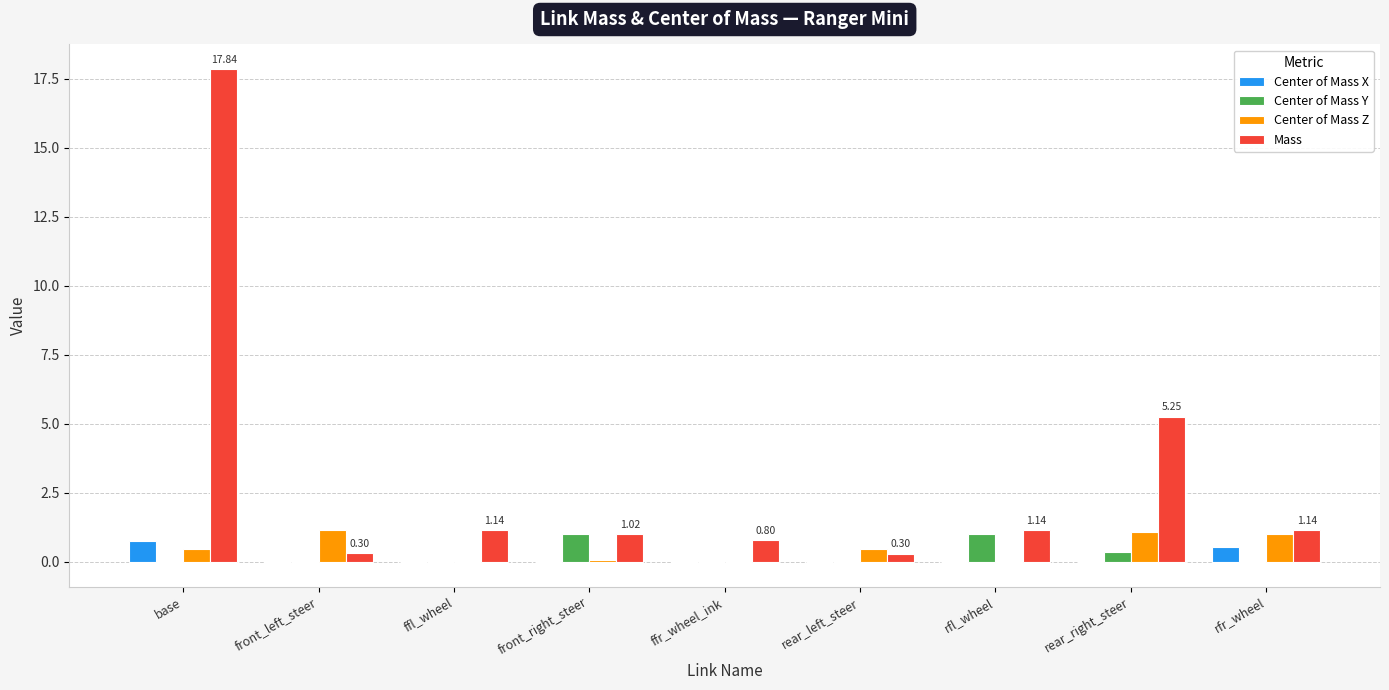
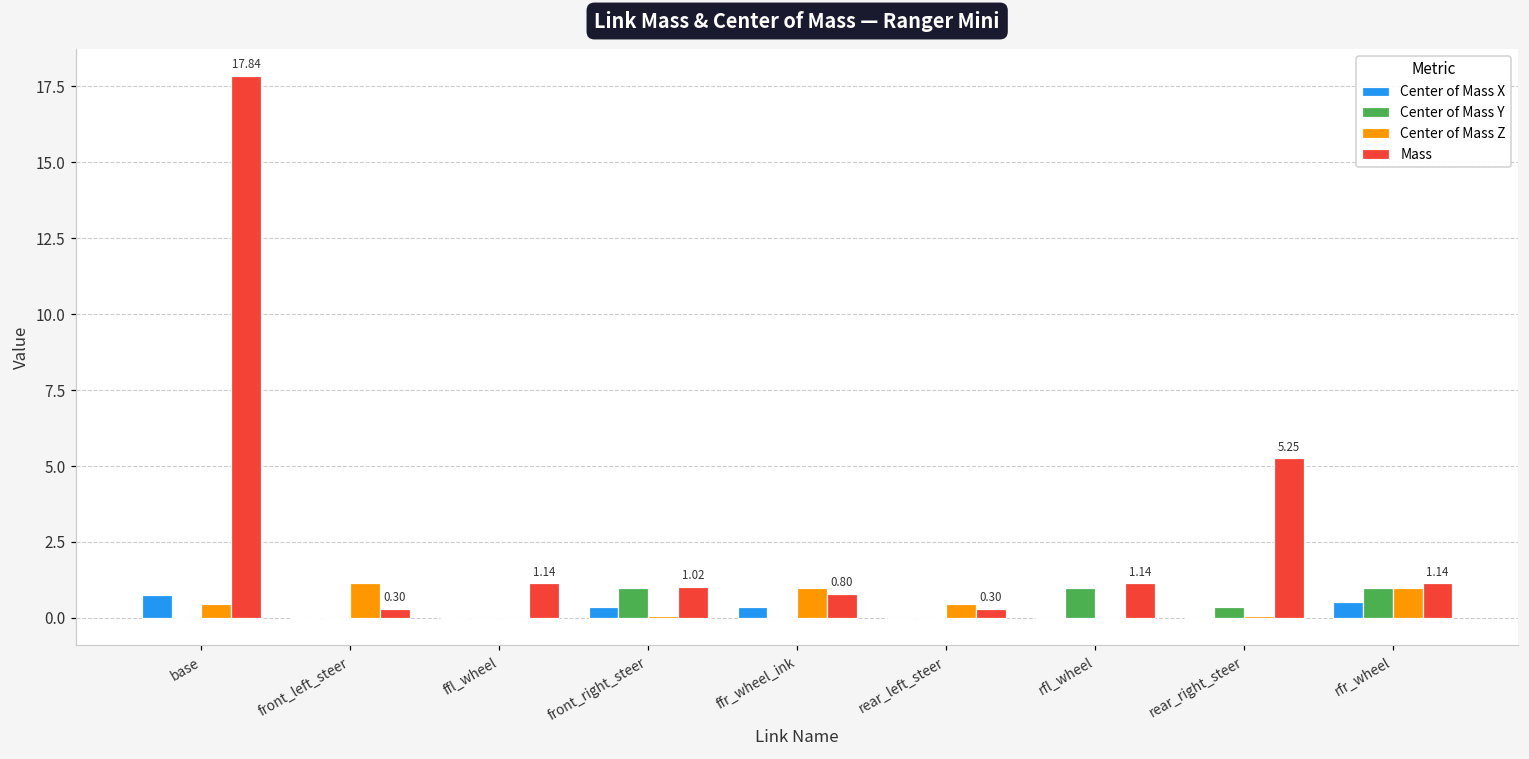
  {
    "Center of Mass X": {
      "base": 0.8,
-     "front_right_steer": 0.0,
-     "ffr_wheel_ink": 0.0,
+     "front_right_steer": 0.4,
+     "ffr_wheel_ink": 0.4,
      "rfr_wheel": 0.5
    },
    "Center of Mass Y": {
      "front_right_steer": 1,
      "rfl_wheel": 1,
      "rear_right_steer": 0.4,
-     "rfr_wheel": 0
+     "rfr_wheel": 1
    },
    "Center of Mass Z": {
      "base": 0.5,
      "front_left_steer": 1.1,
-     "ffr_wheel_ink": 0,
+     "ffr_wheel_ink": 1,
      "rear_left_steer": 0.5,
-     "rear_right_steer": 1.1,
+     "rear_right_steer": 0.1,
      "rfr_wheel": 1.0
    },
    "Mass": {
      "base": 17.84,
      "front_left_steer": 0.30,
      "ffl_wheel": 1.14,
      "front_right_steer": 1.02,
      "ffr_wheel_ink": 0.80,
      "rear_left_steer": 0.30,
      "rfl_wheel": 1.14,
      "rear_right_steer": 5.25,
      "rfr_wheel": 1.14
    }
  }
